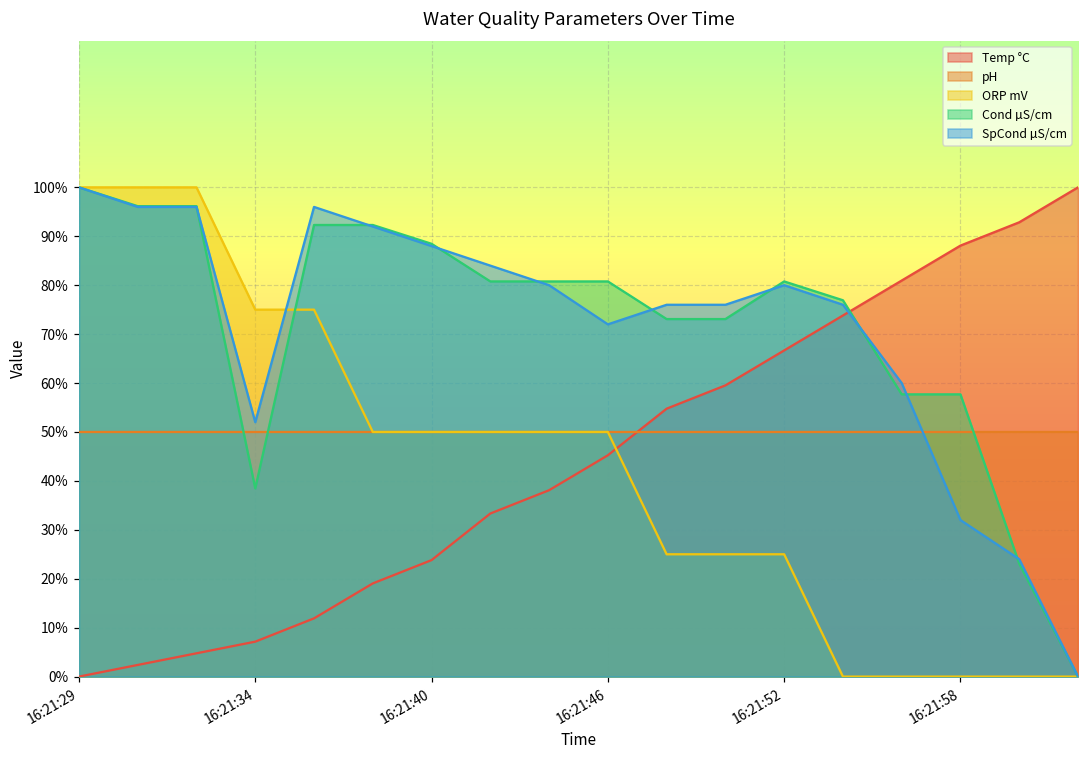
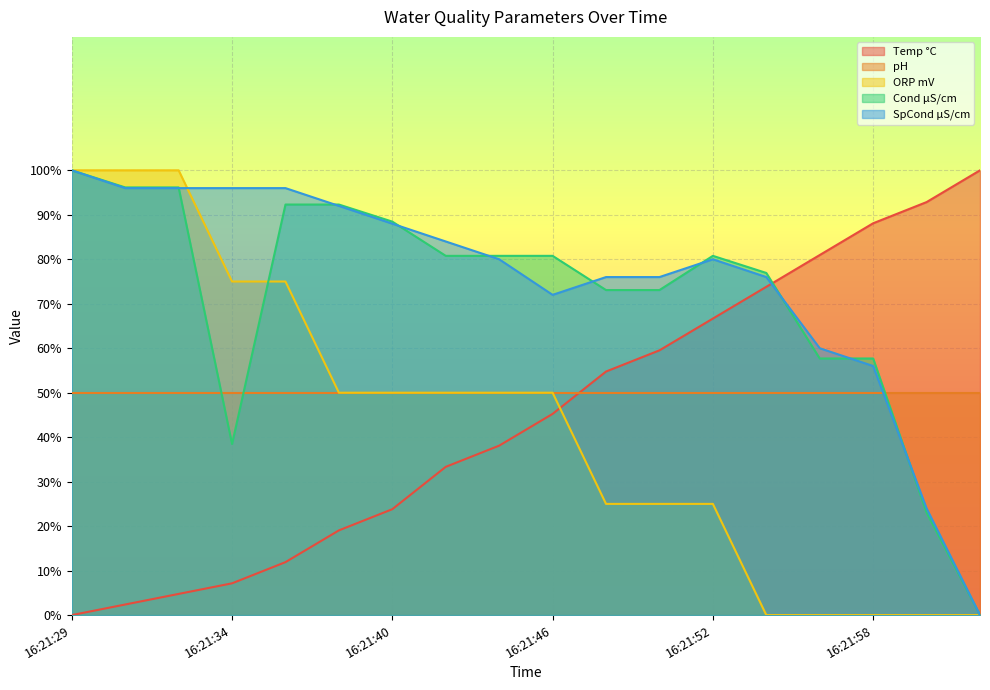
  {
    "Cond µS/cm": {
      "16:21:34": "38%",
      "16:21:46": "81%",
      "16:21:52": "81%",
      "16:21:58": "58%"
    },
    "SpCond µS/cm": {
-     "16:21:34": "52%",
+     "16:21:34": "96%",
      "16:21:46": "72%",
      "16:21:52": "80%",
-     "16:21:58": "32%"
+     "16:21:58": "56%"
    }
  }
